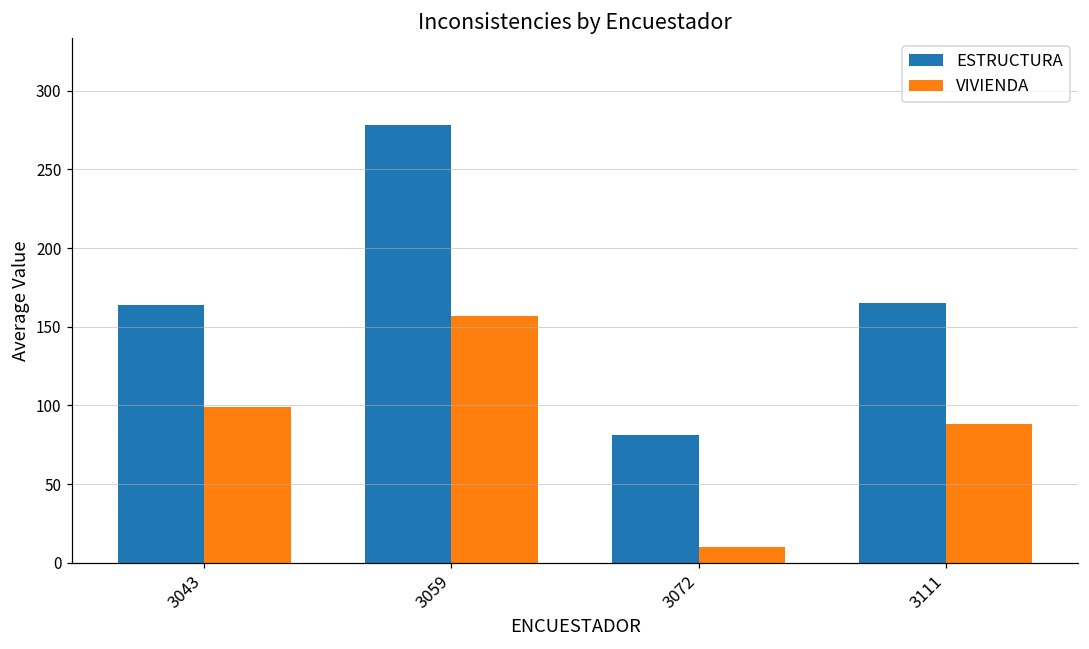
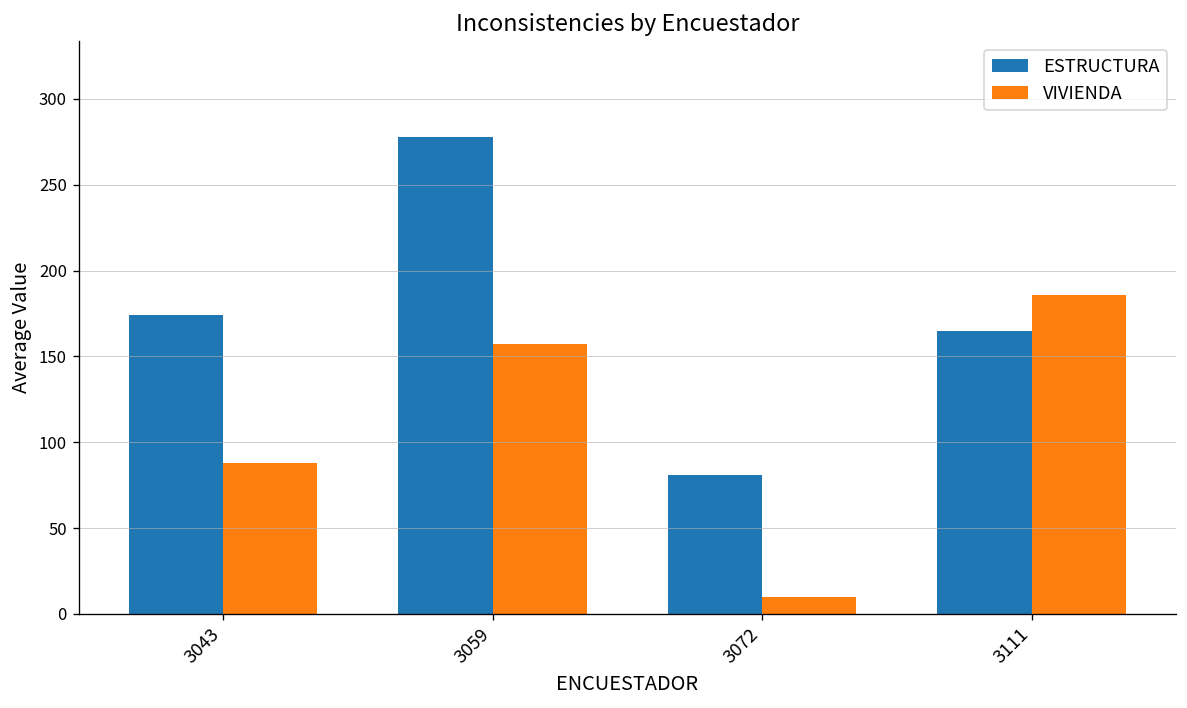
  {
    "ESTRUCTURA": {
-     "3043": 164,
+     "3043": 174,
      "3059": 278,
      "3072": 81,
      "3111": 165
    },
    "VIVIENDA": {
-     "3043": 99,
+     "3043": 88,
      "3059": 157,
      "3072": 10,
-     "3111": 88
+     "3111": 186
    }
  }
